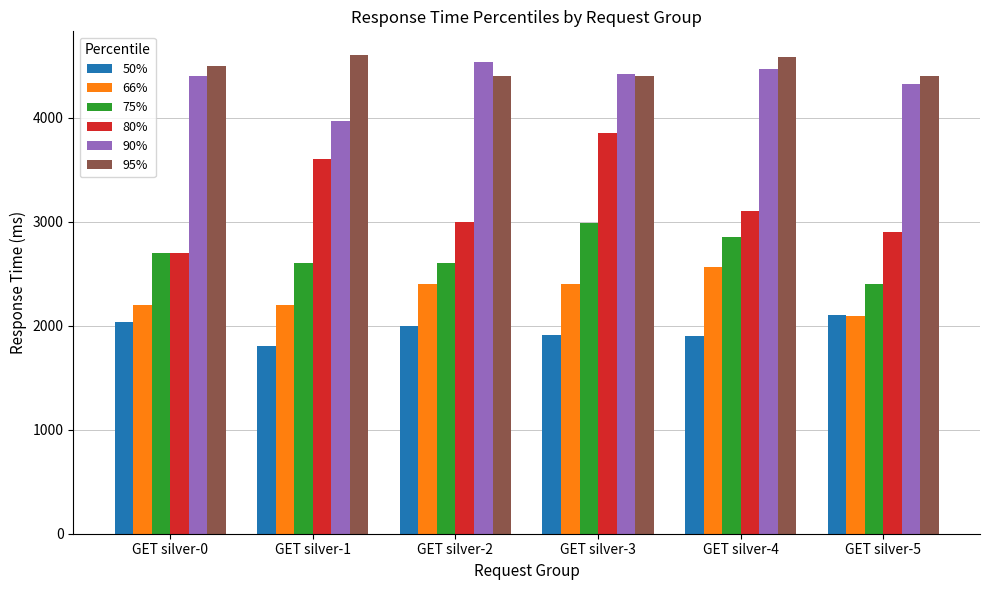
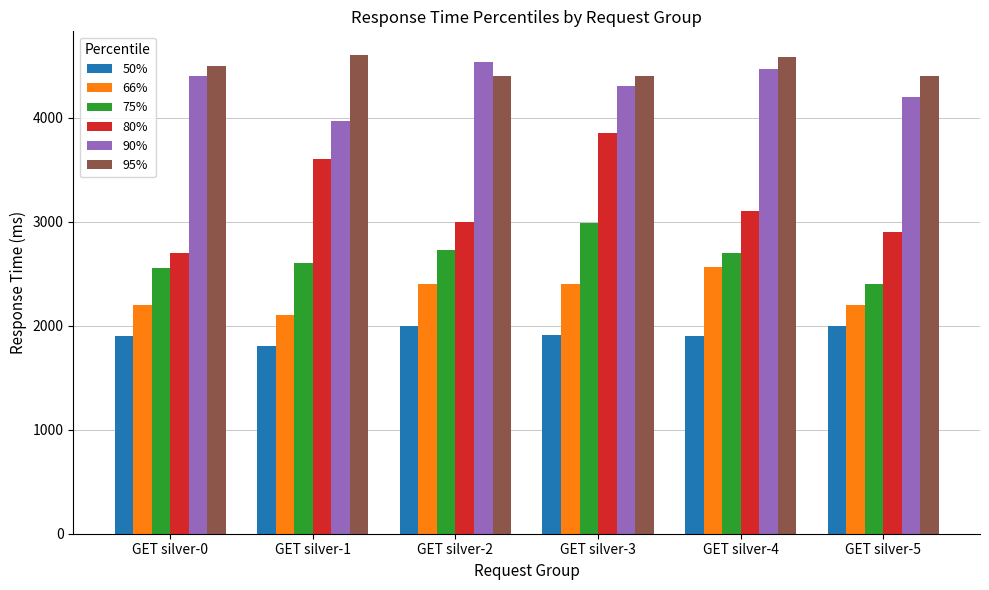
  {
    "50%": {
-     "GET silver-0": 2040,
+     "GET silver-0": 1900,
      "GET silver-1": 1800,
      "GET silver-2": 2000,
      "GET silver-3": 1920,
      "GET silver-4": 1900,
-     "GET silver-5": 2100
+     "GET silver-5": 2000
    },
    "66%": {
      "GET silver-0": 2200,
-     "GET silver-1": 2200,
+     "GET silver-1": 2100,
      "GET silver-2": 2400,
      "GET silver-3": 2400,
      "GET silver-4": 2560,
-     "GET silver-5": 2100
+     "GET silver-5": 2200
    },
    "75%": {
-     "GET silver-0": 2700,
+     "GET silver-0": 2560,
      "GET silver-1": 2600,
-     "GET silver-2": 2600,
+     "GET silver-2": 2730,
      "GET silver-3": 2990,
-     "GET silver-4": 2850,
+     "GET silver-4": 2700,
      "GET silver-5": 2400
    },
    "80%": {
      "GET silver-0": 2700,
      "GET silver-1": 3600,
      "GET silver-2": 3000,
      "GET silver-3": 3850,
      "GET silver-4": 3100,
      "GET silver-5": 2900
    },
    "90%": {
      "GET silver-0": 4400,
      "GET silver-1": 3970,
      "GET silver-2": 4540,
-     "GET silver-3": 4420,
+     "GET silver-3": 4300,
      "GET silver-4": 4470,
-     "GET silver-5": 4320
+     "GET silver-5": 4200
    },
    "95%": {
      "GET silver-0": 4500,
      "GET silver-1": 4600,
      "GET silver-2": 4400,
      "GET silver-3": 4400,
      "GET silver-4": 4590,
      "GET silver-5": 4400
    }
  }
